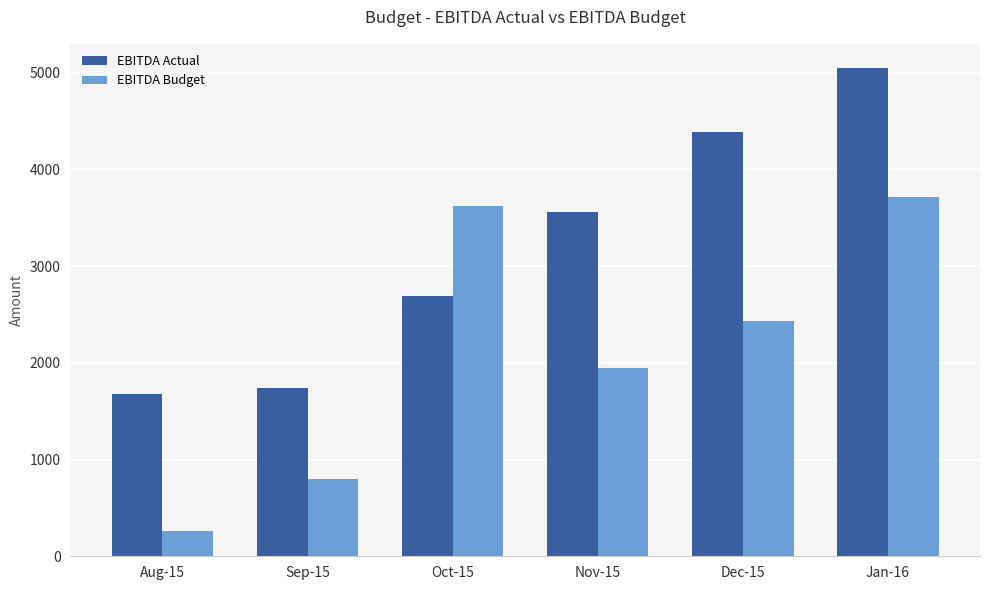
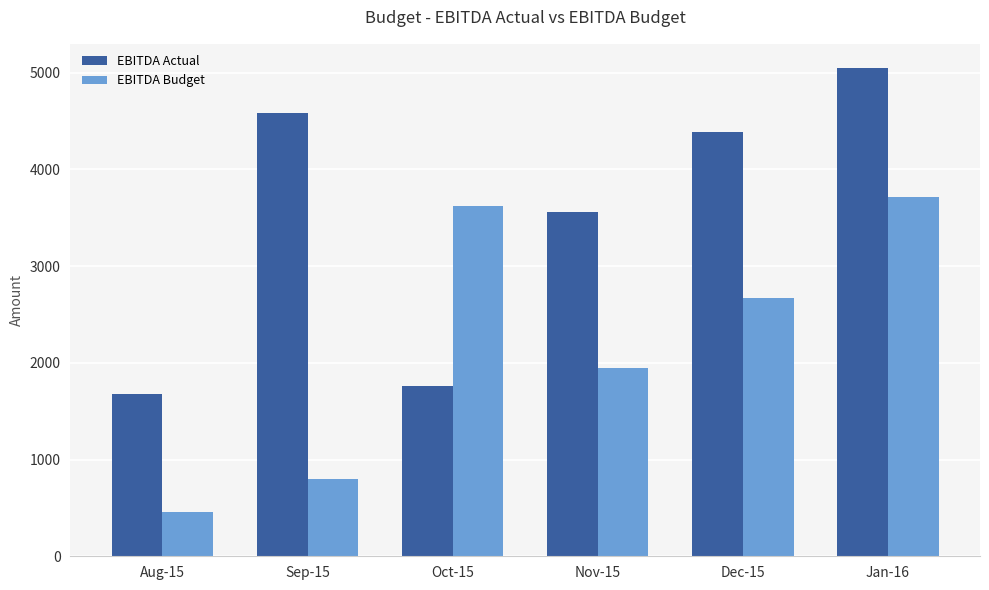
  {
    "EBITDA Actual": {
      "Aug-15": 1700,
-     "Sep-15": 1700,
-     "Oct-15": 2700,
+     "Sep-15": 4600,
+     "Oct-15": 1800,
      "Nov-15": 3600,
      "Dec-15": 4400,
      "Jan-16": 5000
    },
    "EBITDA Budget": {
-     "Aug-15": 300,
+     "Aug-15": 500,
      "Sep-15": 800,
      "Oct-15": 3600,
      "Nov-15": 1900,
-     "Dec-15": 2400,
+     "Dec-15": 2700,
      "Jan-16": 3700
    }
  }
